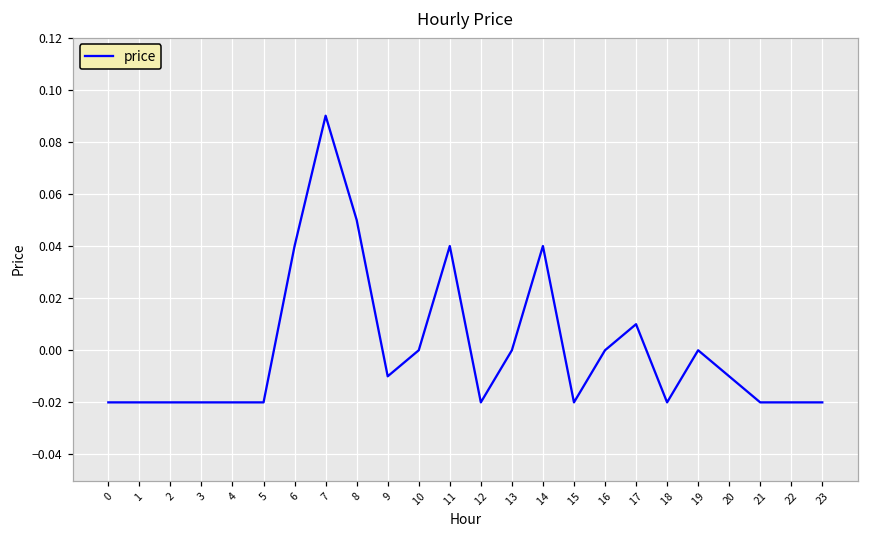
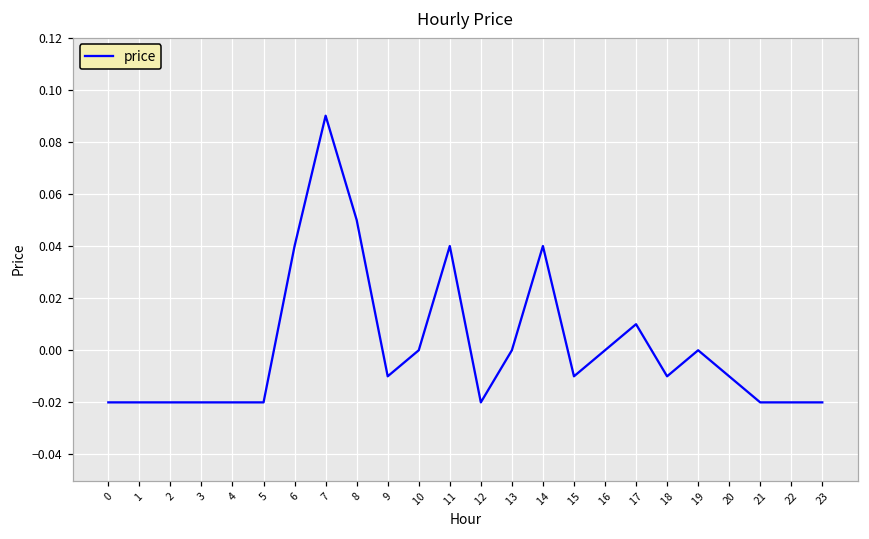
  {
    "0": -0.02,
    "1": -0.02,
    "2": -0.02,
    "3": -0.02,
    "4": -0.02,
    "5": -0.02,
    "6": 0.04,
    "7": 0.09,
    "8": 0.05,
    "9": -0.01,
    "10": 0.00,
    "11": 0.04,
    "12": -0.02,
    "13": 0.00,
    "14": 0.04,
-   "15": -0.02,
+   "15": -0.01,
    "16": 0.00,
    "17": 0.01,
-   "18": -0.02,
+   "18": -0.01,
    "19": 0.00,
    "20": -0.01,
    "21": -0.02,
    "22": -0.02,
    "23": -0.02
  }
